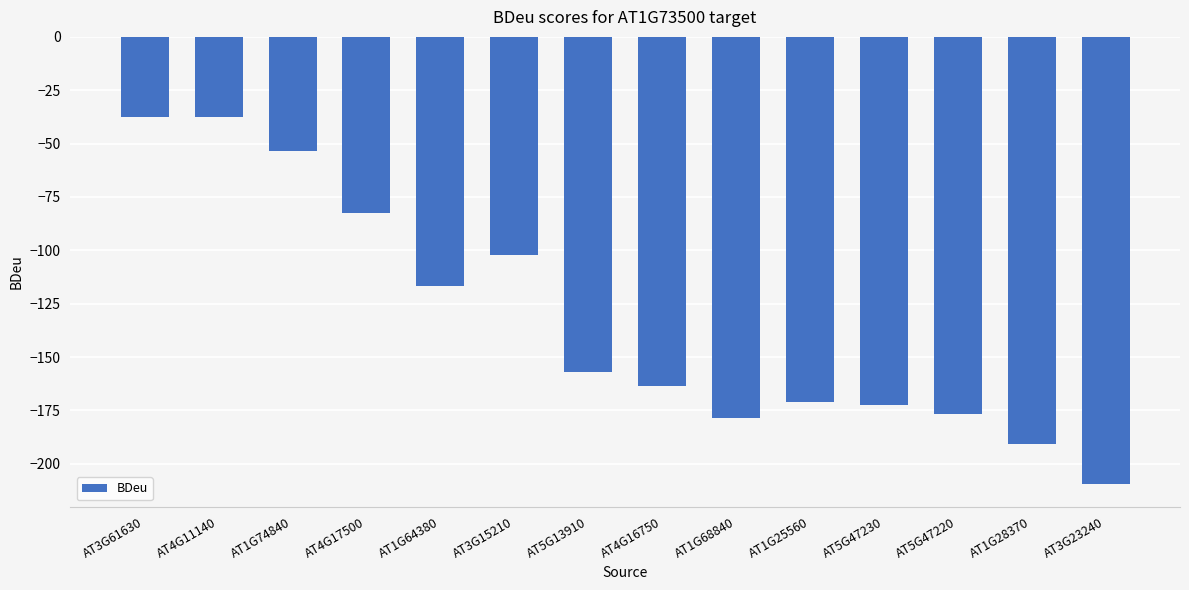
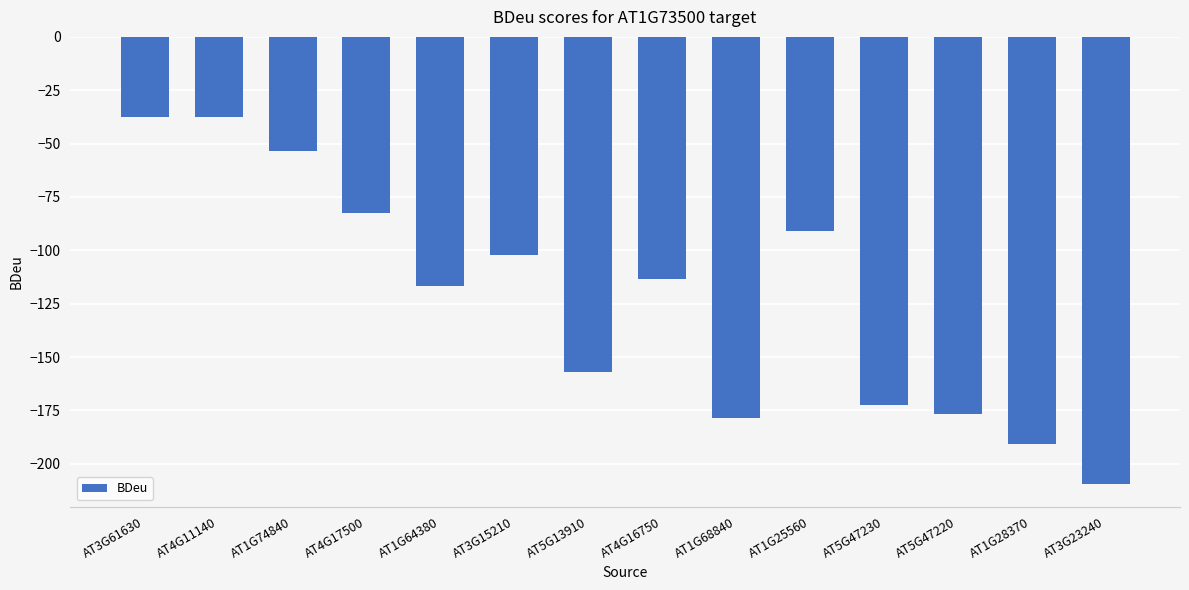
  {
    "AT3G61630": -37,
    "AT4G11140": -37,
    "AT1G74840": -53,
    "AT4G17500": -83,
    "AT1G64380": -117,
    "AT3G15210": -102,
    "AT5G13910": -157,
-   "AT4G16750": -164,
+   "AT4G16750": -113,
    "AT1G68840": -179,
-   "AT1G25560": -171,
+   "AT1G25560": -91,
    "AT5G47230": -172,
    "AT5G47220": -177,
    "AT1G28370": -191,
    "AT3G23240": -210
  }
